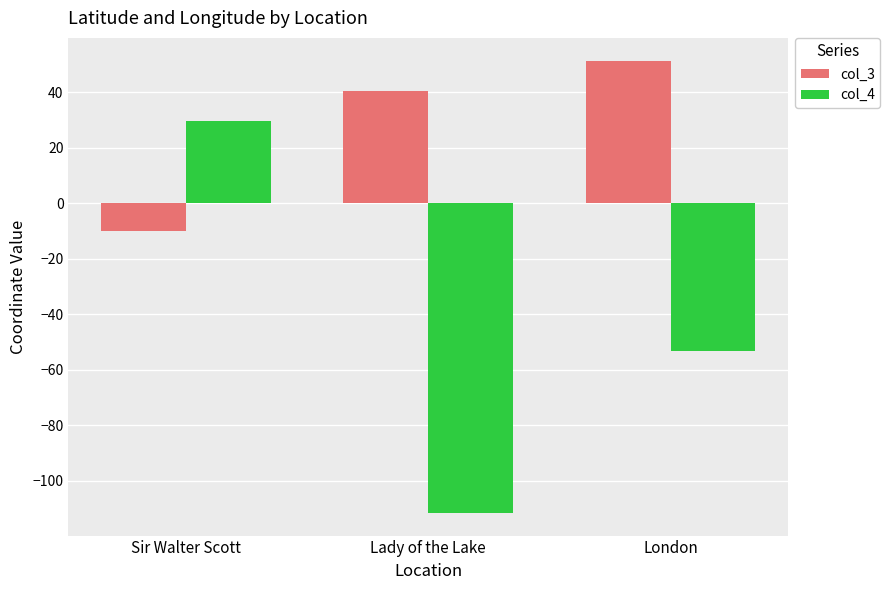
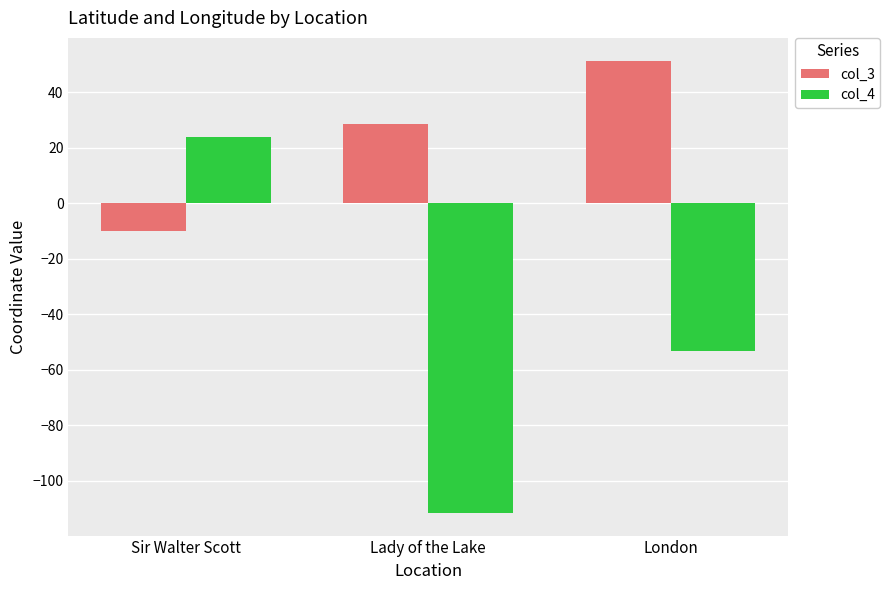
  {
    "col_3": {
      "Sir Walter Scott": -10,
-     "Lady of the Lake": 41,
+     "Lady of the Lake": 29,
      "London": 52
    },
    "col_4": {
-     "Sir Walter Scott": 30,
+     "Sir Walter Scott": 24,
      "Lady of the Lake": -112,
      "London": -53
    }
  }
